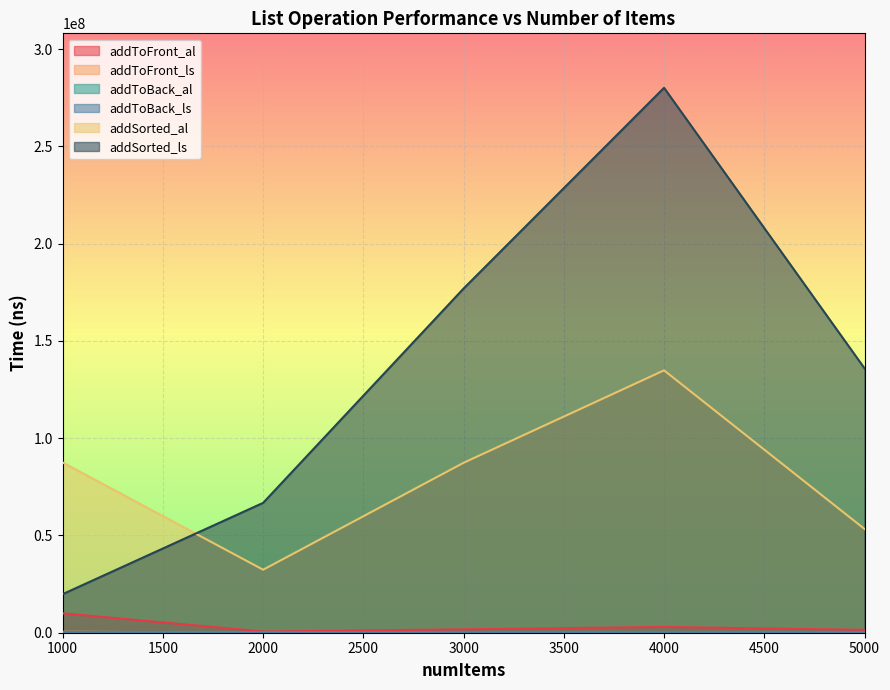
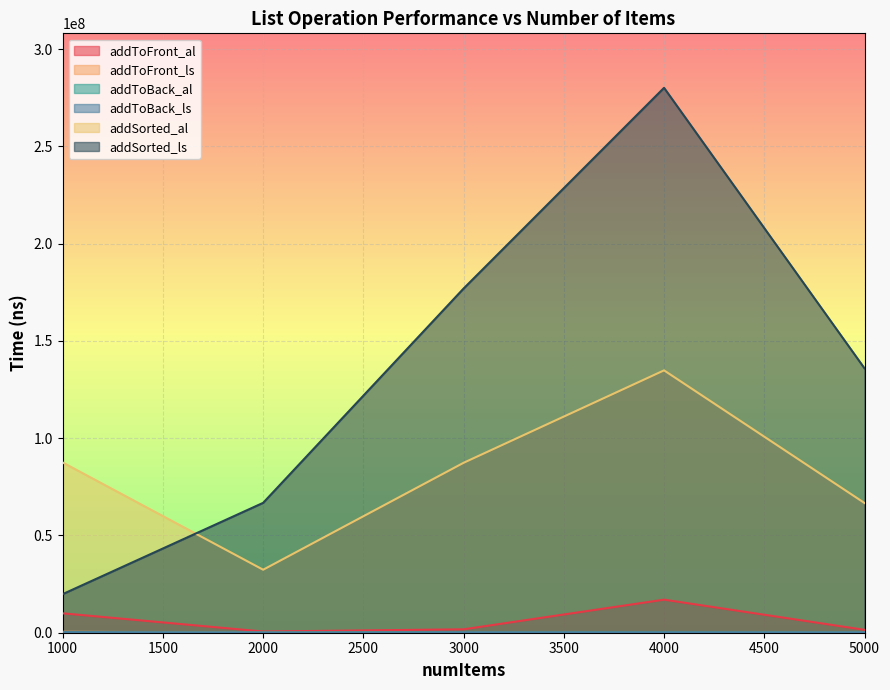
  {
    "addToFront_al": {
      "1000": 10000000,
      "3000": 2000000,
-     "4000": 3000000
+     "4000": 17000000
    },
    "addSorted_al": {
      "1000": 87000000,
      "2000": 32000000,
      "3000": 87000000,
      "4000": 135000000,
-     "5000": 53000000
+     "5000": 67000000
    },
    "addSorted_ls": {
      "1000": 20000000,
      "2000": 67000000,
      "3000": 177000000,
      "4000": 280000000,
      "5000": 136000000
    }
  }
